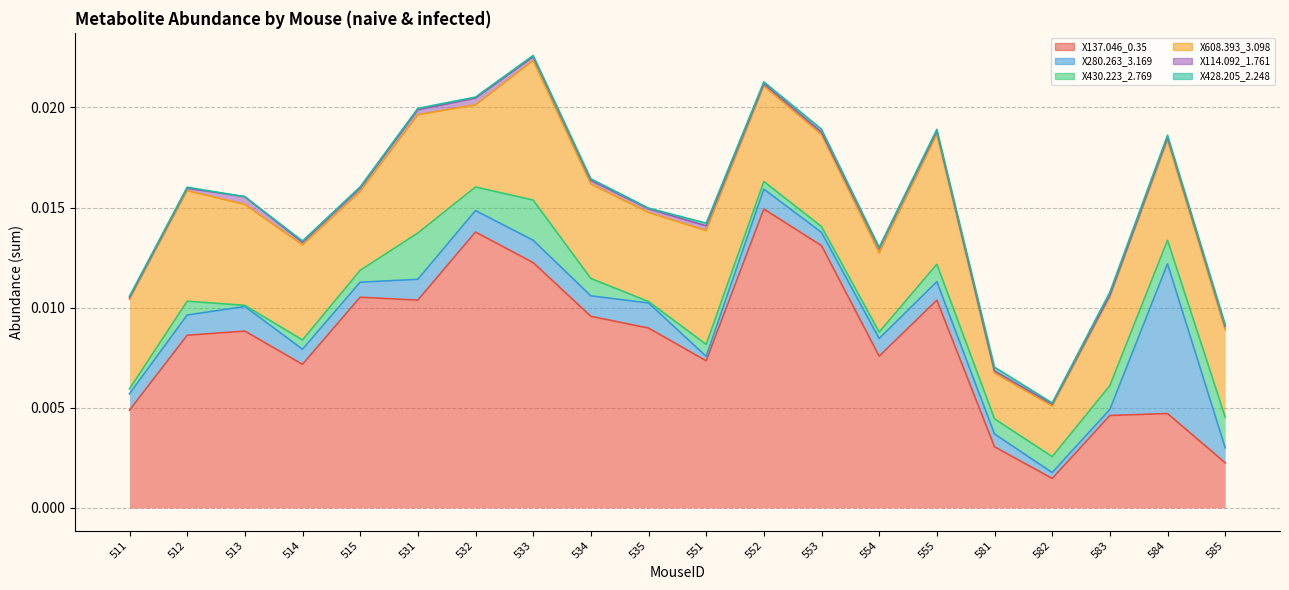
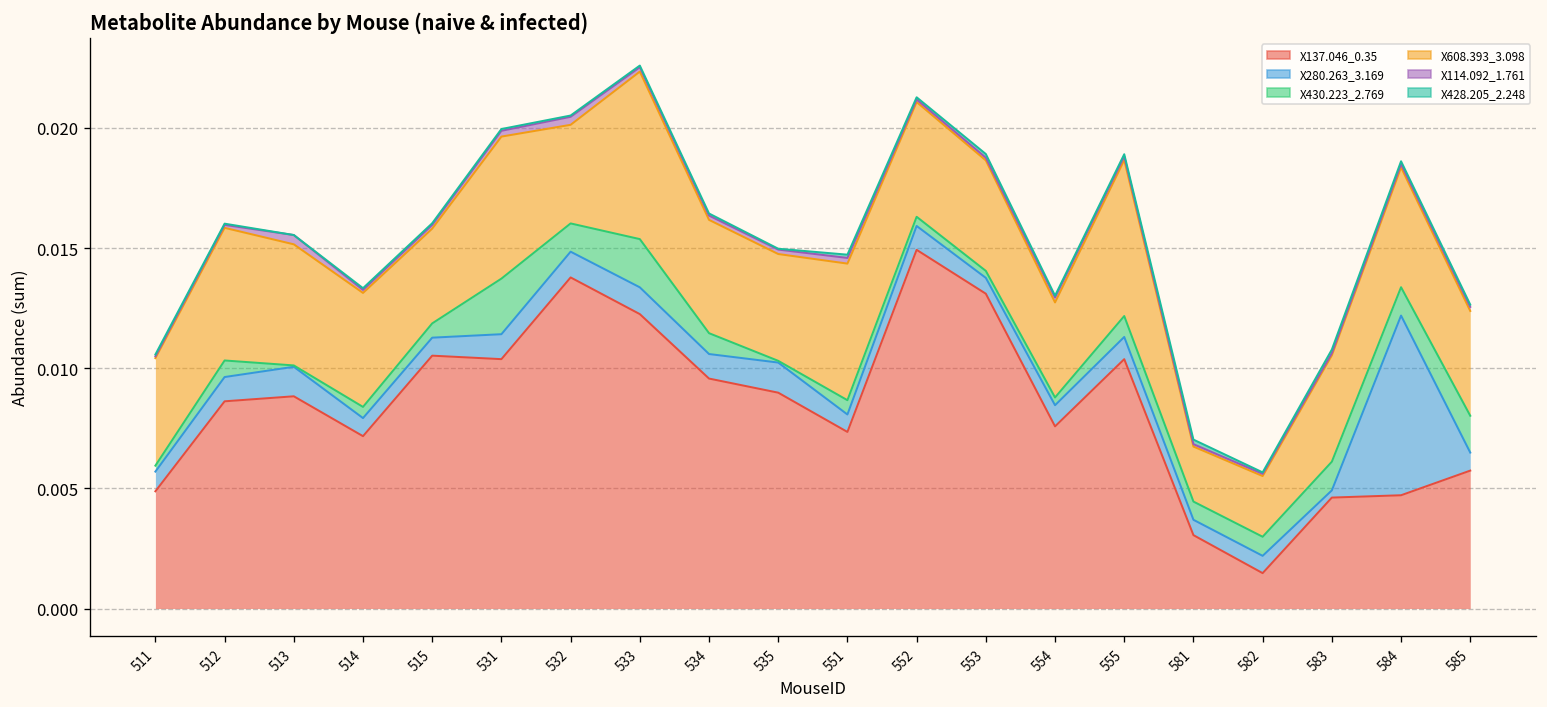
  {
    "X137.046_0.35": {
      "511": 0.0049,
      "512": 0.0086,
      "513": 0.0088,
      "514": 0.0072,
      "515": 0.0105,
      "531": 0.0104,
      "532": 0.0138,
      "533": 0.0123,
      "534": 0.0096,
      "535": 0.0090,
      "551": 0.0073,
      "552": 0.0149,
      "553": 0.0131,
      "554": 0.0076,
      "555": 0.0104,
      "581": 0.0031,
      "582": 0.0015,
      "583": 0.0046,
      "584": 0.0047,
-     "585": 0.0023
+     "585": 0.0057
    },
    "X280.263_3.169": {
      "511": 0.0008,
      "512": 0.0010,
      "514": 0.0008,
      "515": 0.0007,
      "531": 0.0010,
      "532": 0.0011,
      "533": 0.0011,
      "534": 0.0010,
-     "551": 0.0002,
+     "551": 0.0007,
      "552": 0.0010,
      "553": 0.0007,
      "554": 0.0009,
      "555": 0.0009,
      "581": 0.0006,
-     "582": 0.0003,
+     "582": 0.0007,
      "583": 0.0003,
      "584": 0.0075,
      "585": 0.0008
    },
    "X608.393_3.098": {
      "513": 0.0050,
      "514": 0.0047,
      "515": 0.0039,
      "531": 0.0059,
      "532": 0.0041,
      "533": 0.0070,
      "534": 0.0047,
      "535": 0.0044,
      "551": 0.0057,
      "554": 0.0040,
      "555": 0.0065,
      "584": 0.0050,
      "585": 0.0044
    },
    "X114.092_1.761": {
      "551": 0.0002
    }
  }
